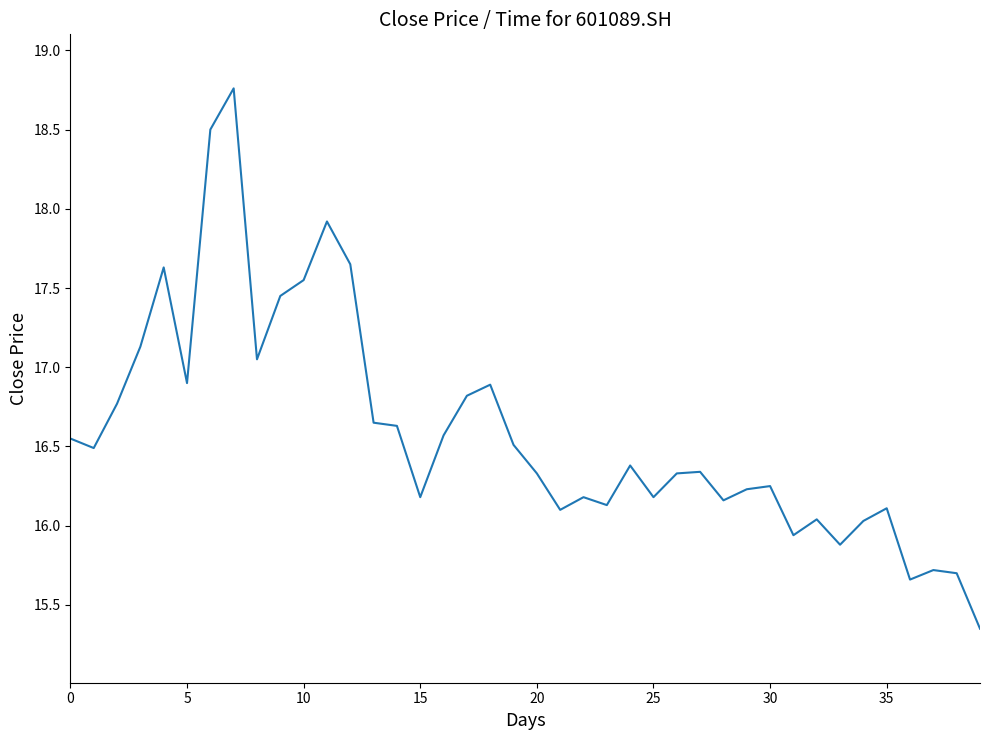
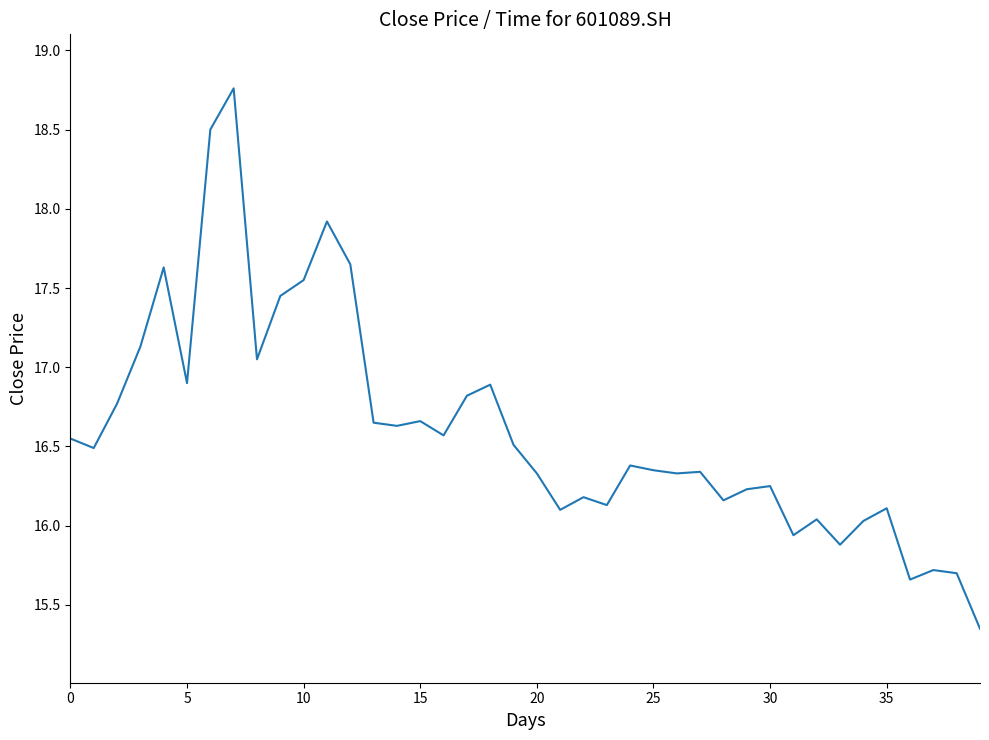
  {
    "0": 16.55,
    "5": 16.90,
    "10": 17.55,
-   "15": 16.18,
+   "15": 16.66,
    "20": 16.33,
-   "25": 16.18,
+   "25": 16.35,
    "30": 16.25,
    "35": 16.11
  }
